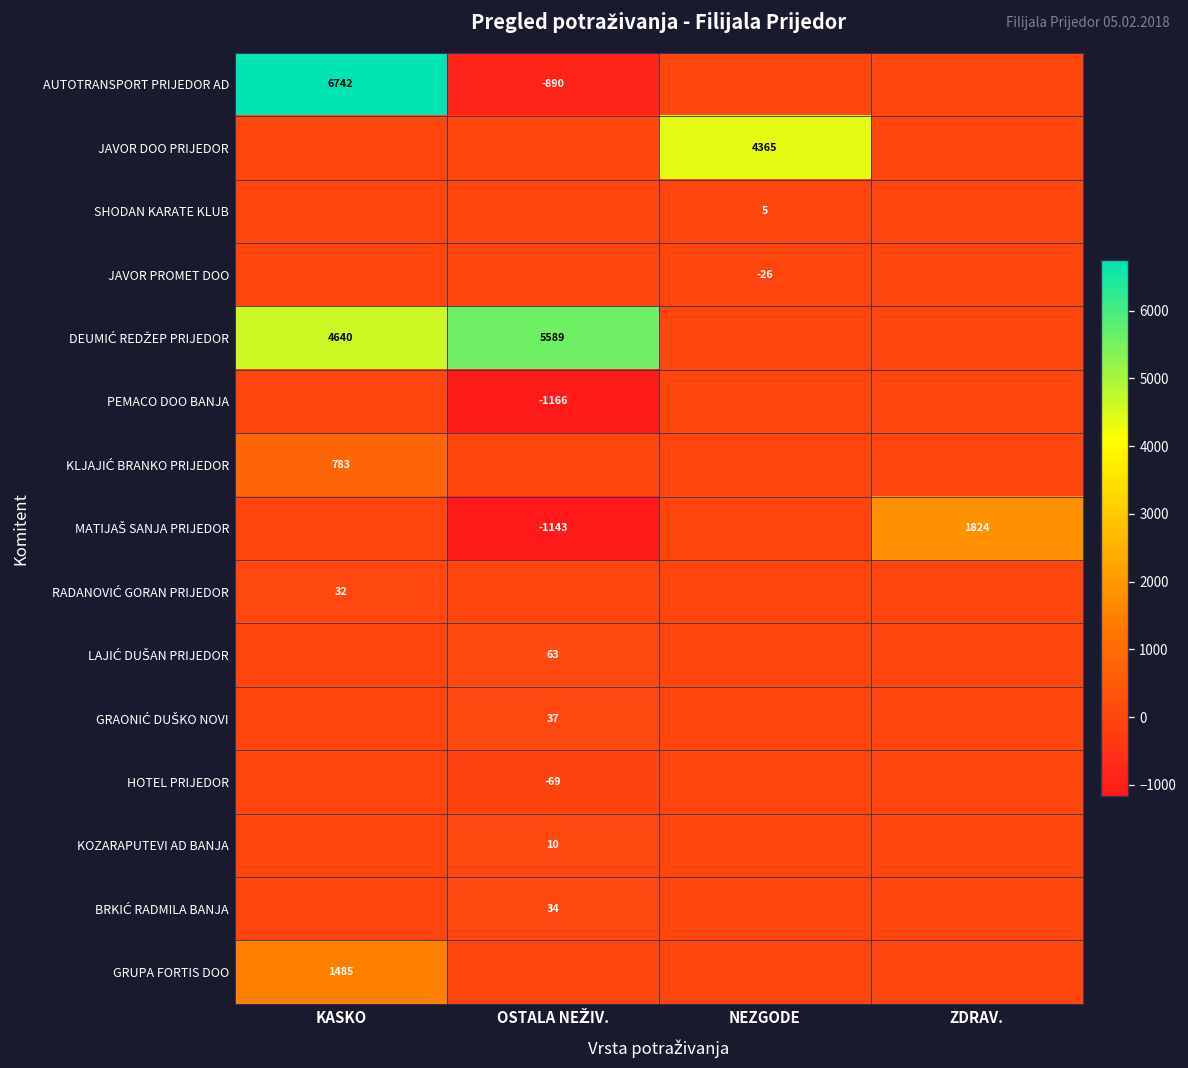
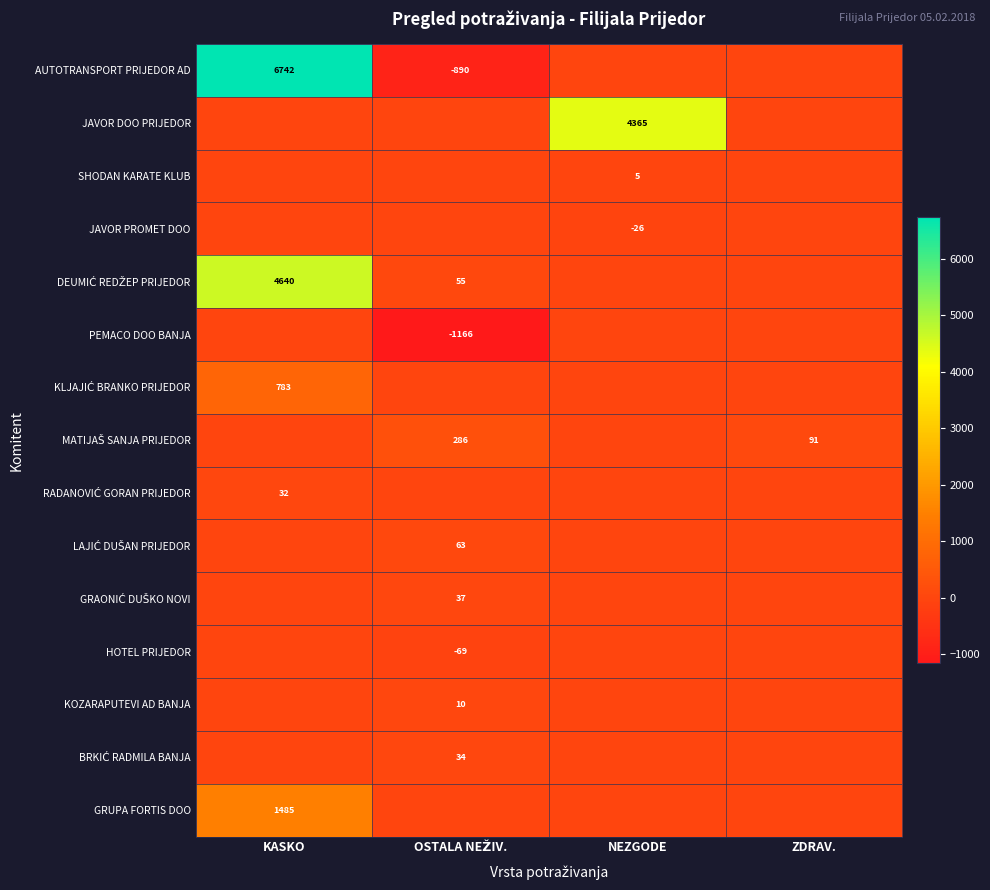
  {
    "AUTOTRANSPORT PRIJEDOR AD": {
      "KASKO": 6742,
      "OSTALA NEŽIV.": -890
    },
    "JAVOR DOO PRIJEDOR": {
      "NEZGODE": 4365
    },
    "SHODAN KARATE KLUB": {
      "NEZGODE": 5
    },
    "JAVOR PROMET DOO": {
      "NEZGODE": -26
    },
    "DEUMIĆ REDŽEP PRIJEDOR": {
      "KASKO": 4640,
-     "OSTALA NEŽIV.": 5589
+     "OSTALA NEŽIV.": 55
    },
    "PEMACO DOO BANJA": {
      "OSTALA NEŽIV.": -1166
    },
    "KLJAJIĆ BRANKO PRIJEDOR": {
      "KASKO": 783
    },
    "MATIJAŠ SANJA PRIJEDOR": {
-     "OSTALA NEŽIV.": -1143,
-     "ZDRAV.": 1824
+     "OSTALA NEŽIV.": 286,
+     "ZDRAV.": 91
    },
    "RADANOVIĆ GORAN PRIJEDOR": {
      "KASKO": 32
    },
    "LAJIĆ DUŠAN PRIJEDOR": {
      "OSTALA NEŽIV.": 63
    },
    "GRAONIĆ DUŠKO NOVI": {
      "OSTALA NEŽIV.": 37
    },
    "HOTEL PRIJEDOR": {
      "OSTALA NEŽIV.": -69
    },
    "KOZARAPUTEVI AD BANJA": {
      "OSTALA NEŽIV.": 10
    },
    "BRKIĆ RADMILA BANJA": {
      "OSTALA NEŽIV.": 34
    },
    "GRUPA FORTIS DOO": {
      "KASKO": 1485
    }
  }
